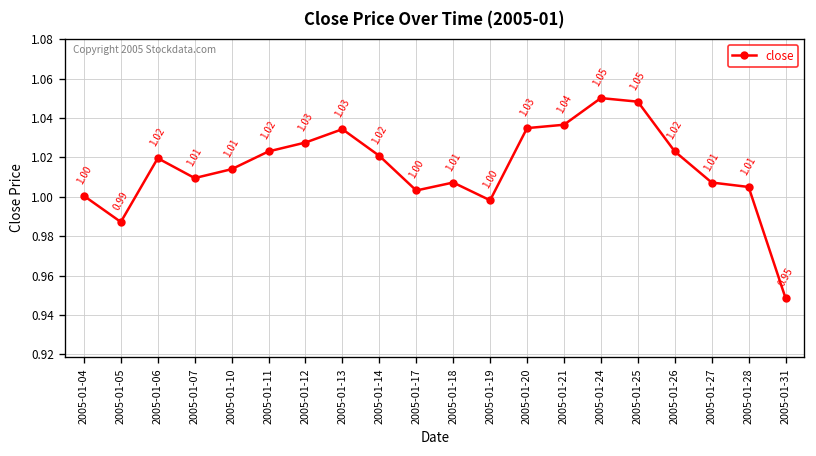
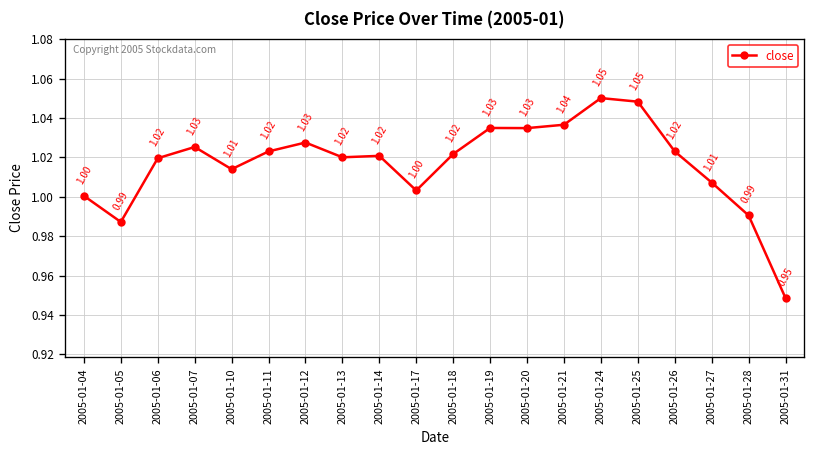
  {
    "2005-01-04": 1.00,
    "2005-01-05": 0.99,
    "2005-01-06": 1.02,
-   "2005-01-07": 1.01,
+   "2005-01-07": 1.03,
    "2005-01-10": 1.01,
    "2005-01-11": 1.02,
    "2005-01-12": 1.03,
-   "2005-01-13": 1.03,
+   "2005-01-13": 1.02,
    "2005-01-14": 1.02,
    "2005-01-17": 1.00,
-   "2005-01-18": 1.01,
-   "2005-01-19": 1.00,
+   "2005-01-18": 1.02,
+   "2005-01-19": 1.03,
    "2005-01-20": 1.03,
    "2005-01-21": 1.04,
    "2005-01-24": 1.05,
    "2005-01-25": 1.05,
    "2005-01-26": 1.02,
    "2005-01-27": 1.01,
-   "2005-01-28": 1.01,
+   "2005-01-28": 0.99,
    "2005-01-31": 0.95
  }
